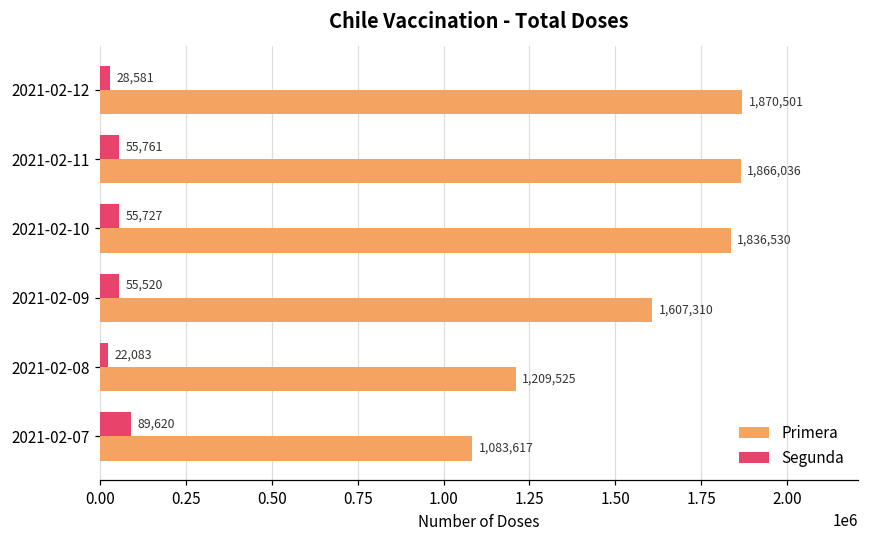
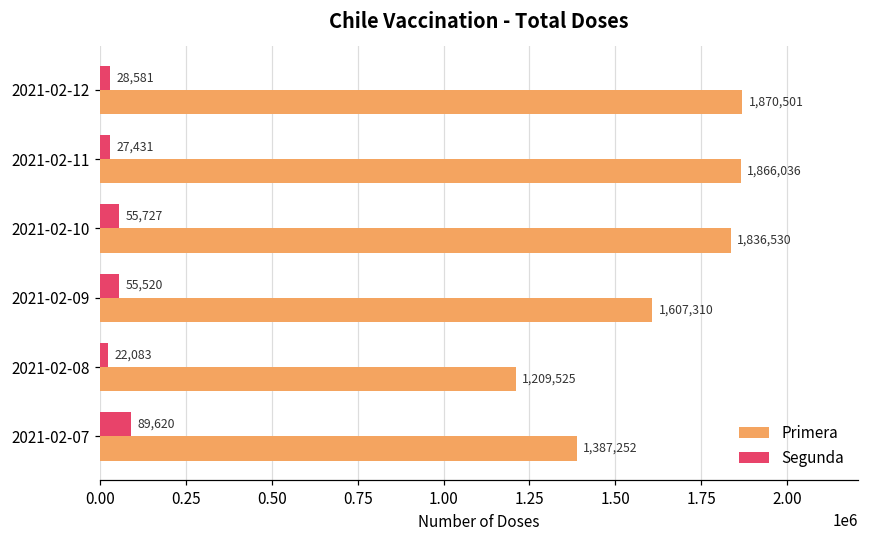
  {
    "Primera": {
      "2021-02-12": "1,870,501",
      "2021-02-11": "1,866,036",
      "2021-02-10": "1,836,530",
      "2021-02-09": "1,607,310",
      "2021-02-08": "1,209,525",
-     "2021-02-07": "1,083,617"
+     "2021-02-07": "1,387,252"
    },
    "Segunda": {
      "2021-02-12": "28,581",
-     "2021-02-11": "55,761",
+     "2021-02-11": "27,431",
      "2021-02-10": "55,727",
      "2021-02-09": "55,520"
    }
  }
